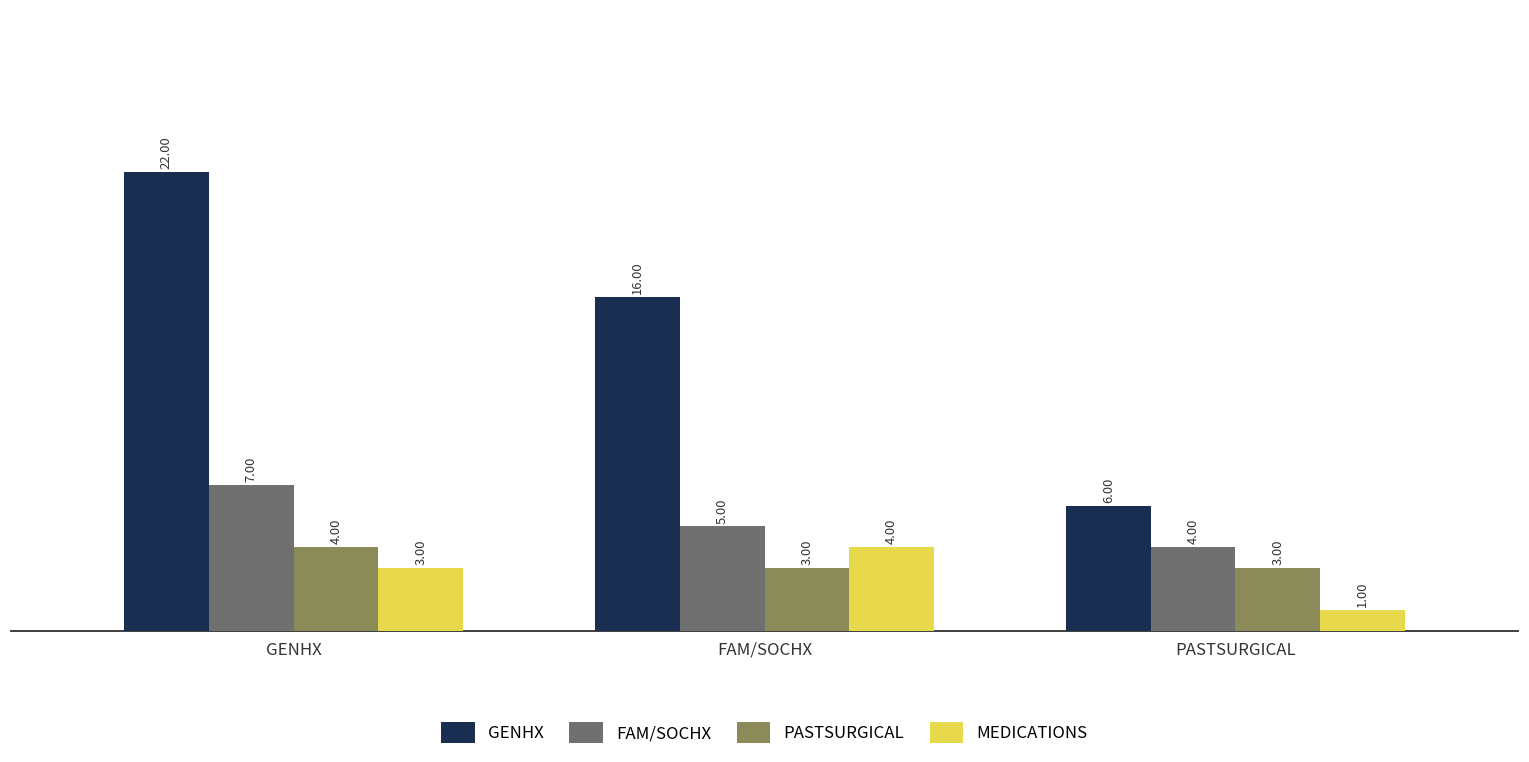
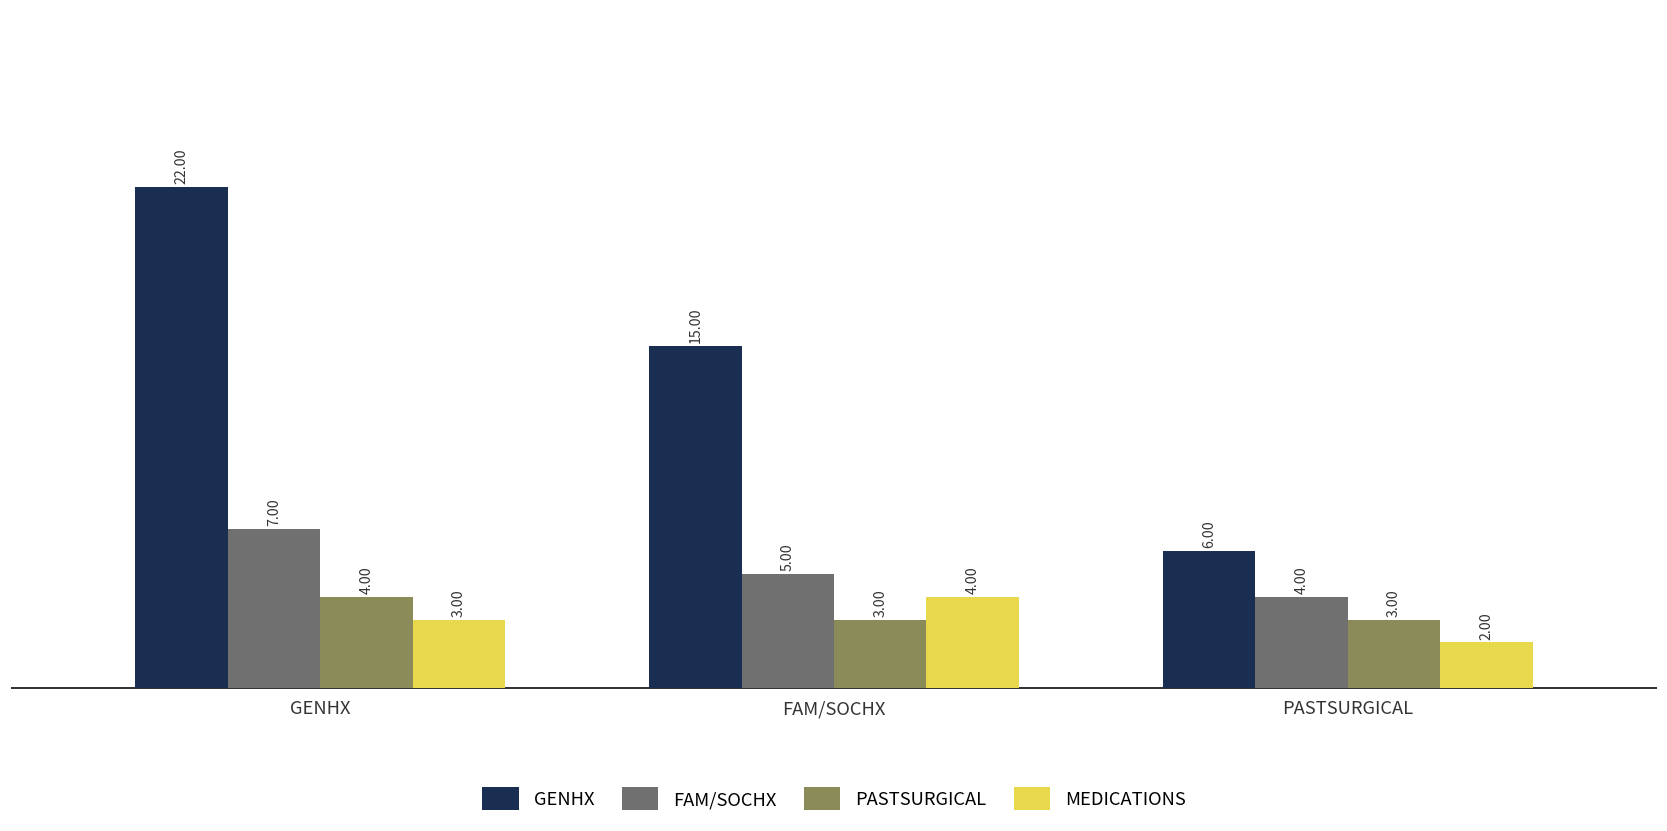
  {
    "GENHX": {
      "GENHX": 22.00,
-     "FAM/SOCHX": 16.00,
+     "FAM/SOCHX": 15.00,
      "PASTSURGICAL": 6.00
    },
    "MEDICATIONS": {
      "GENHX": 3.00,
      "FAM/SOCHX": 4.00,
-     "PASTSURGICAL": 1.00
+     "PASTSURGICAL": 2.00
    }
  }
